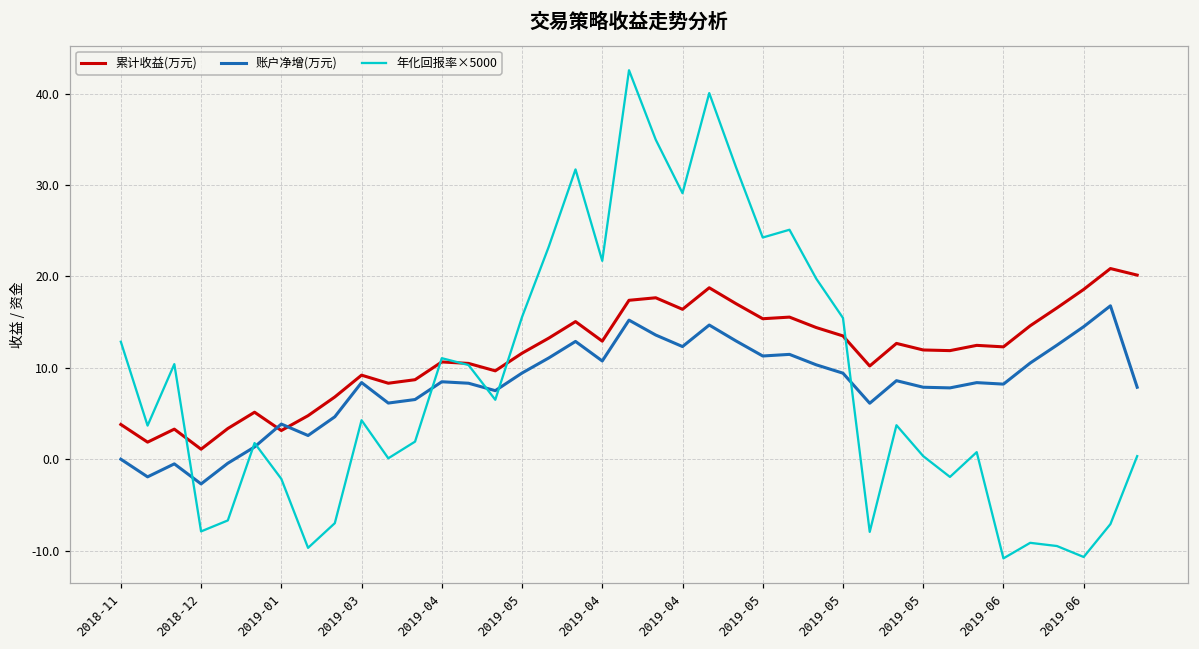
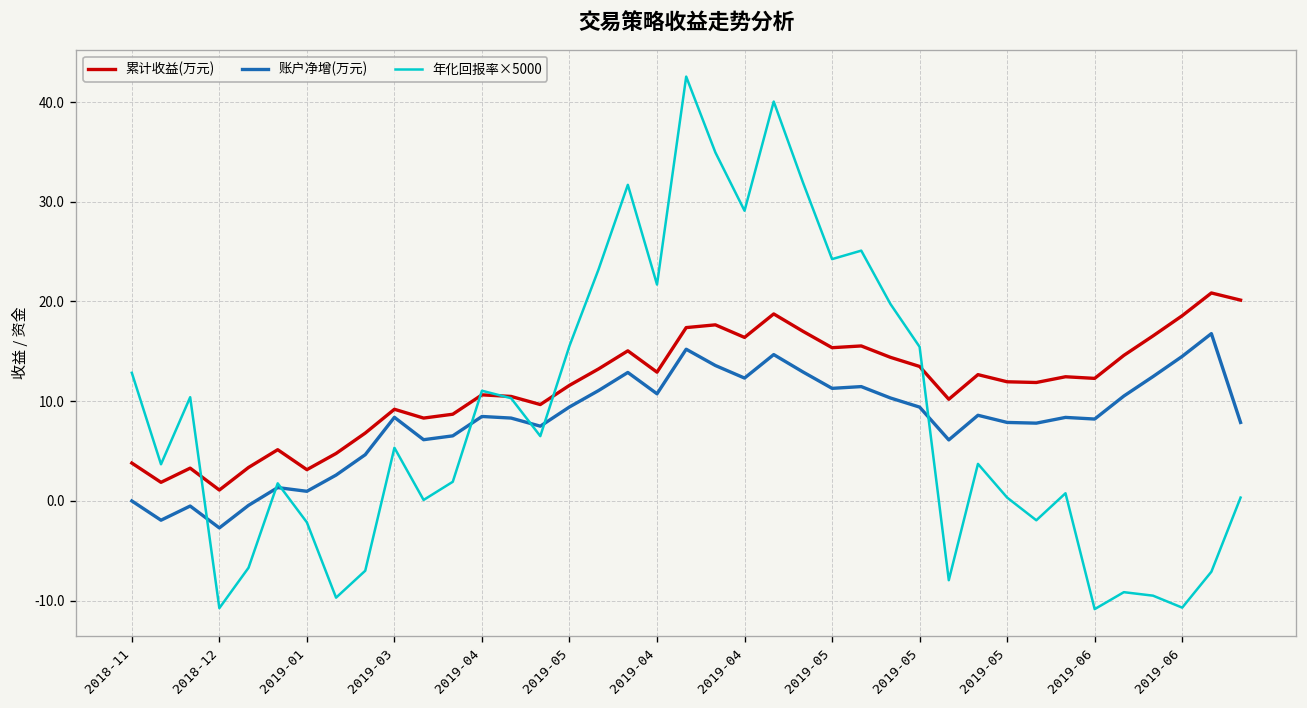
  {
    "累计收益(万元)": {
      "2018-11": 4,
      "2018-12": 1,
      "2019-01": 3,
      "2019-03": 9
    },
    "账户净增(万元)": {
      "2018-11": 0,
      "2018-12": -3,
-     "2019-01": 4,
+     "2019-01": 1,
      "2019-03": 8
    },
    "年化回报率×5000": {
      "2018-11": 13,
-     "2018-12": -8,
+     "2018-12": -11,
      "2019-01": -2,
-     "2019-03": 4
+     "2019-03": 5
    }
  }
